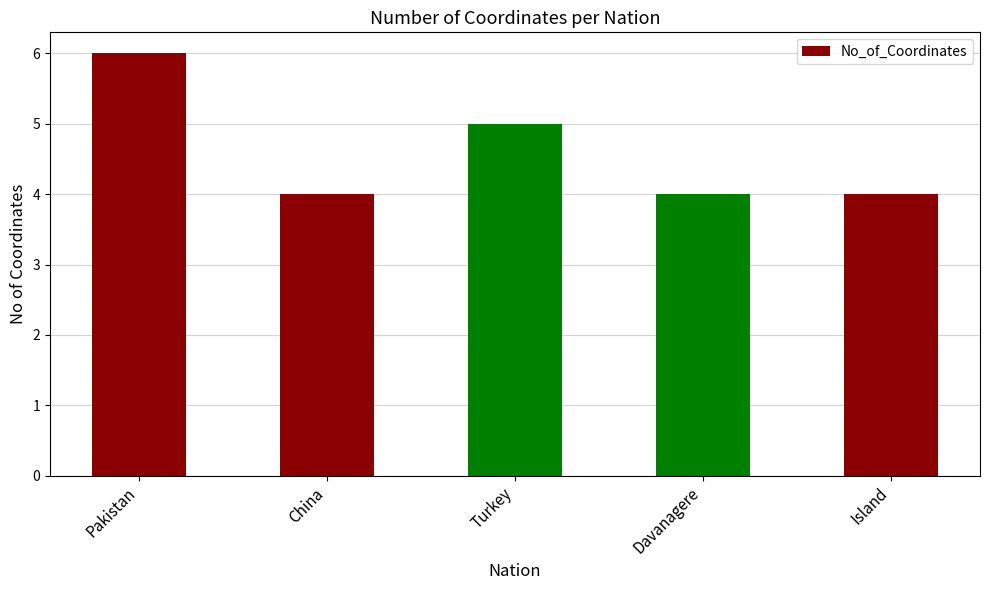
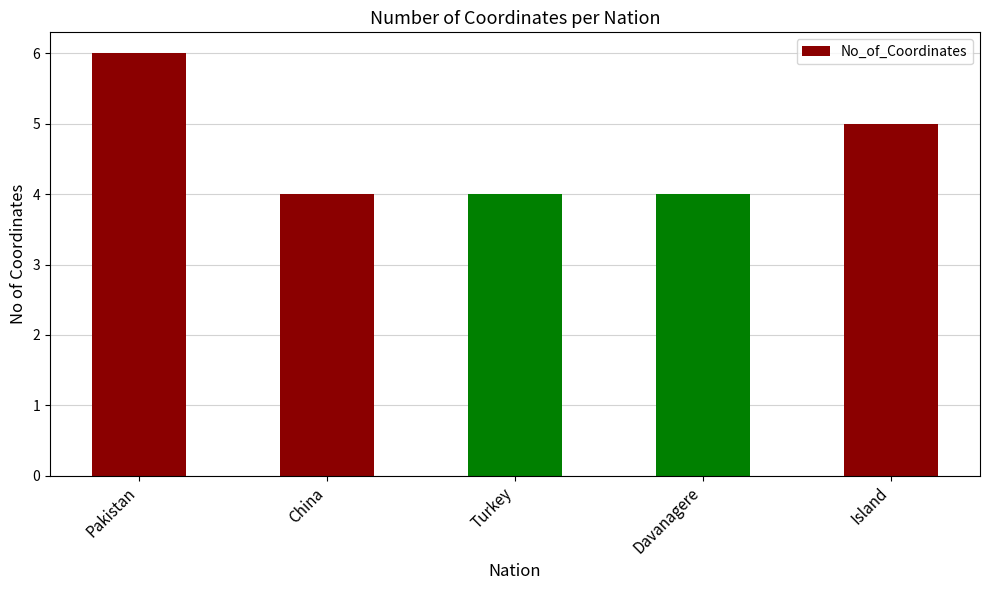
  {
    "Pakistan": 6,
    "China": 4,
-   "Turkey": 5,
+   "Turkey": 4,
    "Davanagere": 4,
-   "Island": 4
+   "Island": 5
  }
